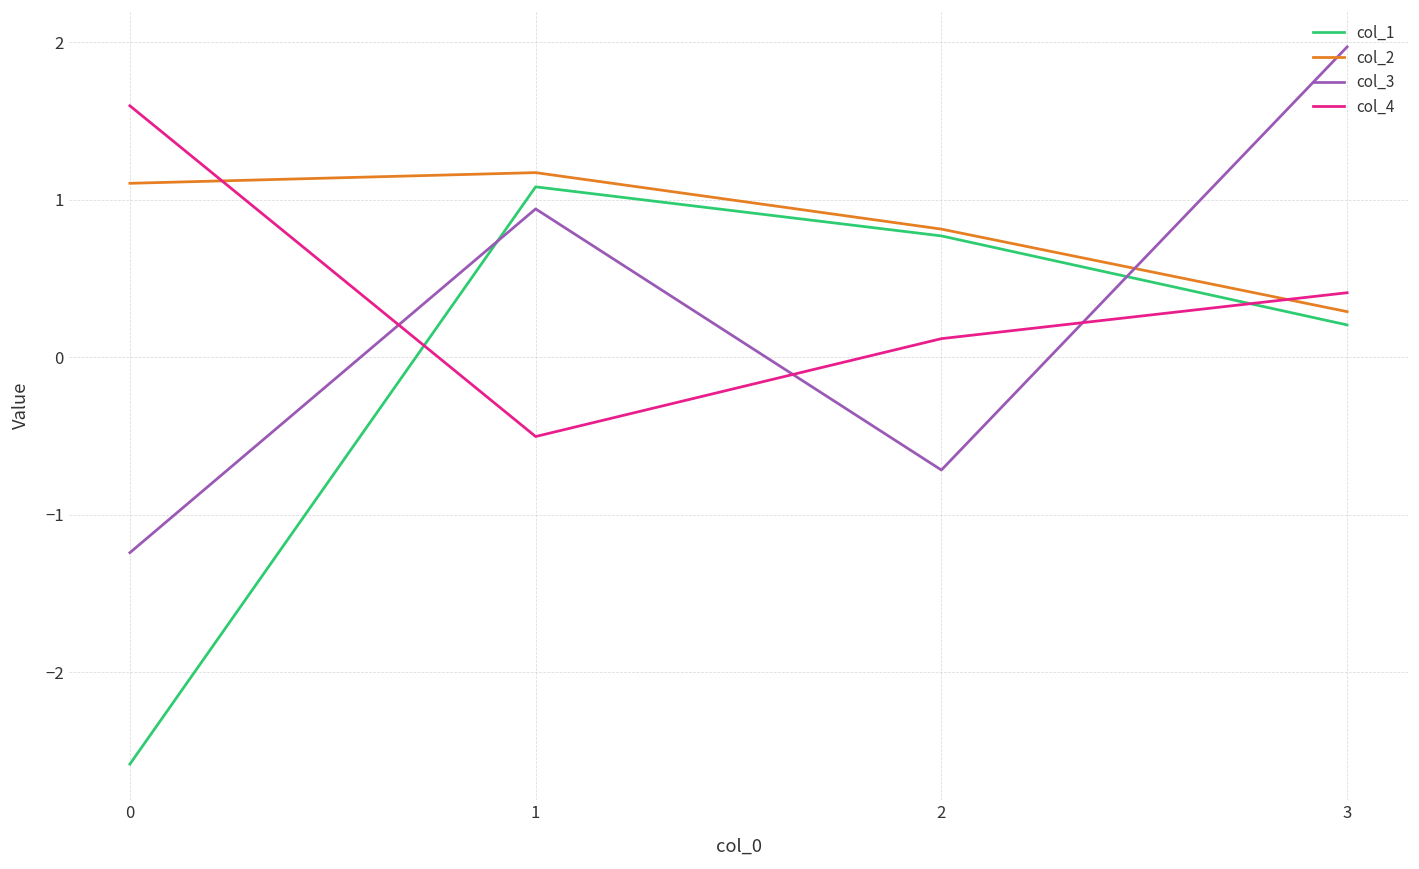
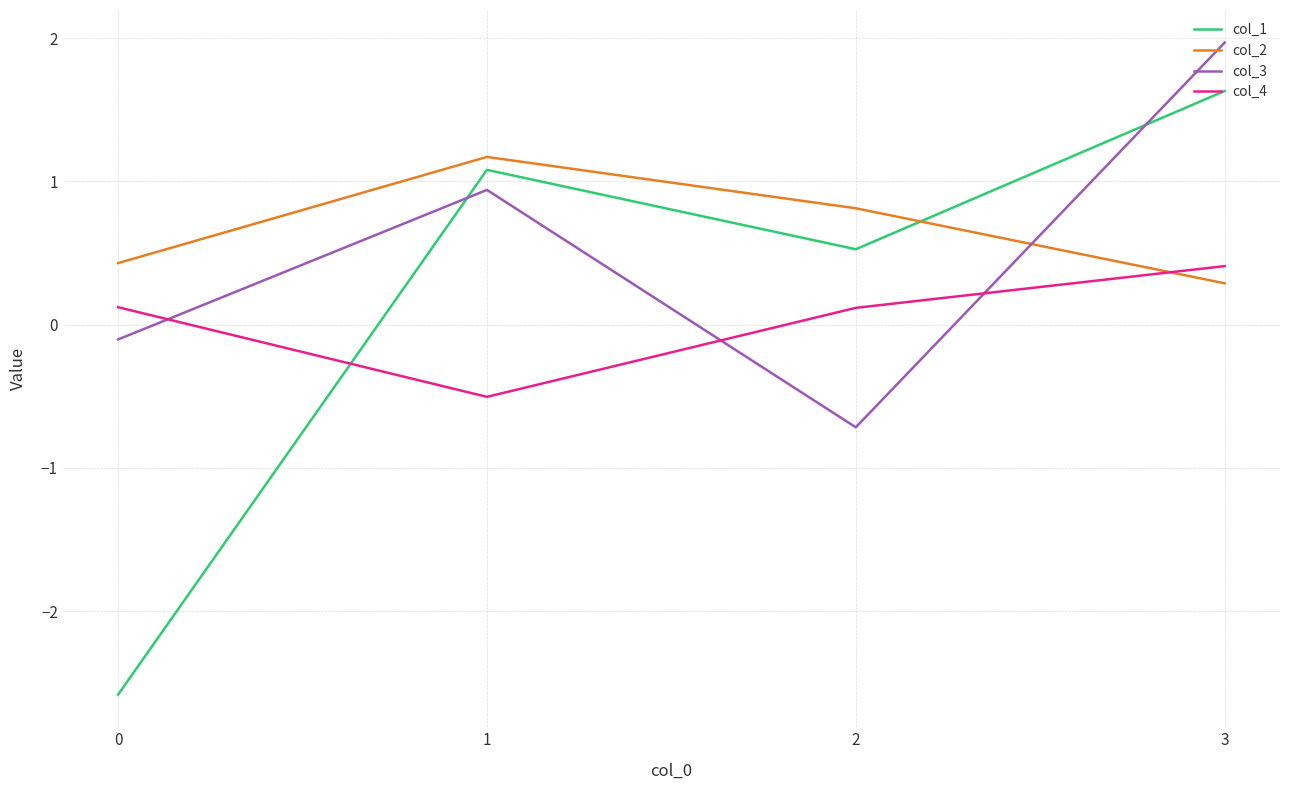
  {
    "col_1": {
      "0": -2.58,
      "1": 1.08,
-     "2": 0.77,
-     "3": 0.20
+     "2": 0.53,
+     "3": 1.63
    },
    "col_2": {
-     "0": 1.10,
+     "0": 0.43,
      "1": 1.17,
      "2": 0.81,
      "3": 0.29
    },
    "col_3": {
-     "0": -1.24,
+     "0": -0.10,
      "1": 0.94,
      "2": -0.72,
      "3": 1.97
    },
    "col_4": {
-     "0": 1.60,
+     "0": 0.12,
      "1": -0.50,
      "2": 0.12,
      "3": 0.41
    }
  }
